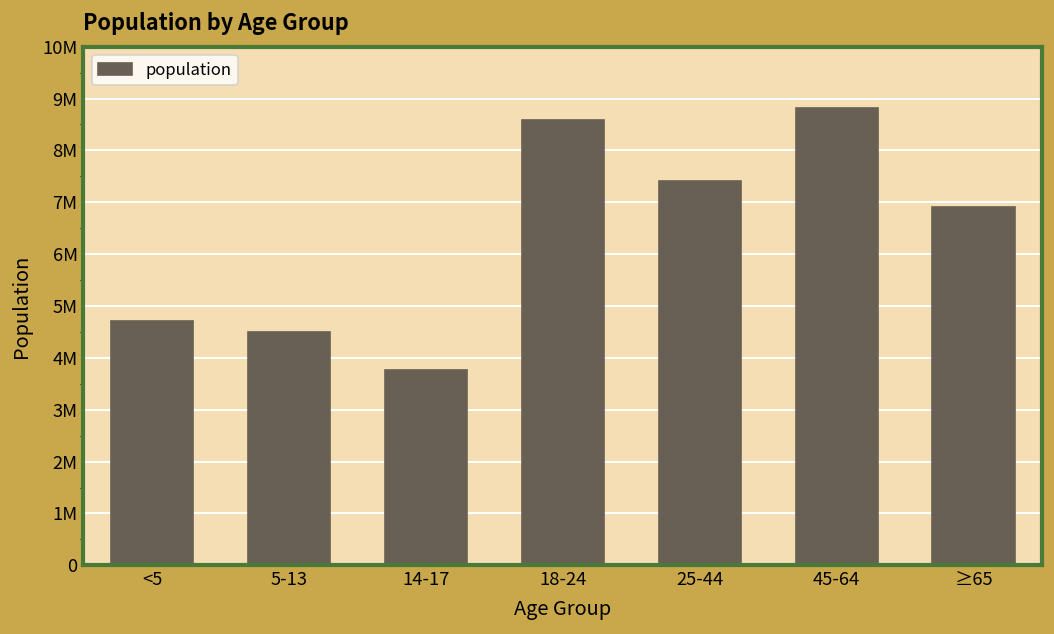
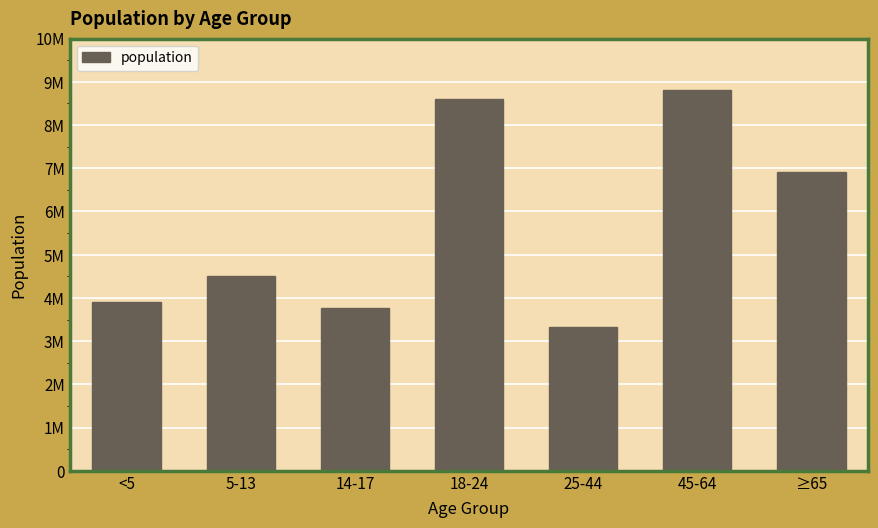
  {
-   "<5": 4700000,
+   "<5": 3900000,
    "5-13": 4500000,
    "14-17": 3800000,
    "18-24": 8600000,
-   "25-44": 7400000,
+   "25-44": 3300000,
    "45-64": 8800000,
    "≥65": 6900000
  }
